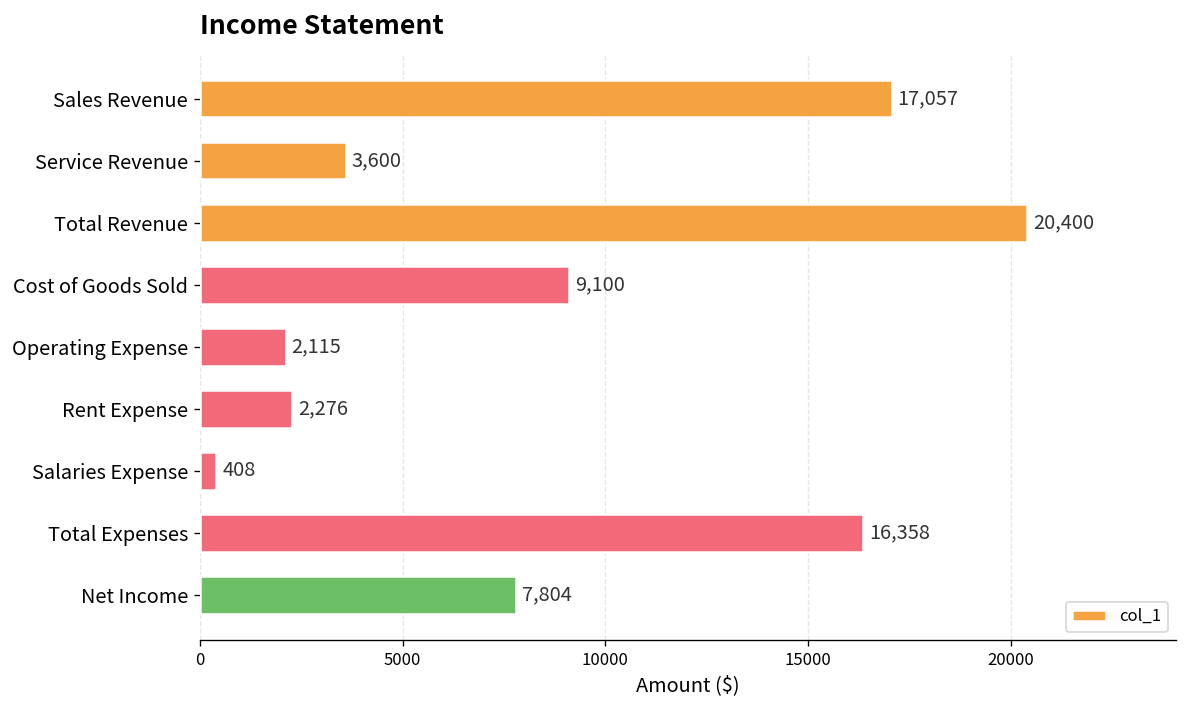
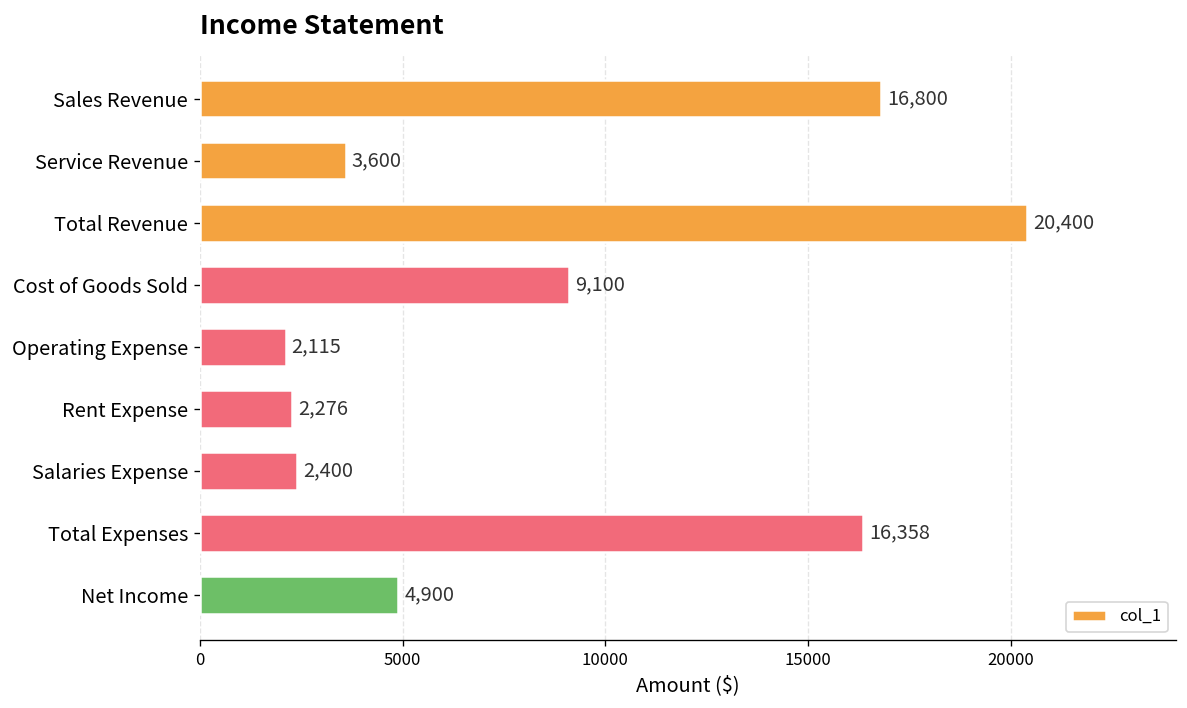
  {
-   "Sales Revenue": "17,057",
+   "Sales Revenue": "16,800",
    "Service Revenue": "3,600",
    "Total Revenue": "20,400",
    "Cost of Goods Sold": "9,100",
    "Operating Expense": "2,115",
    "Rent Expense": "2,276",
-   "Salaries Expense": "408",
+   "Salaries Expense": "2,400",
    "Total Expenses": "16,358",
-   "Net Income": "7,804"
+   "Net Income": "4,900"
  }
